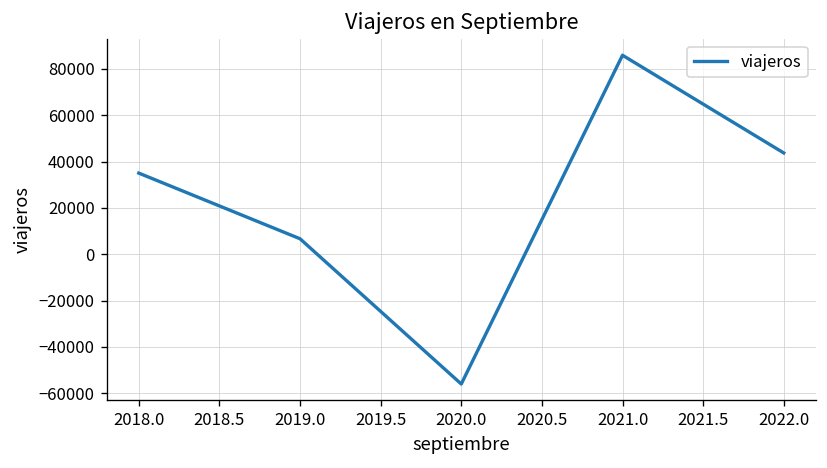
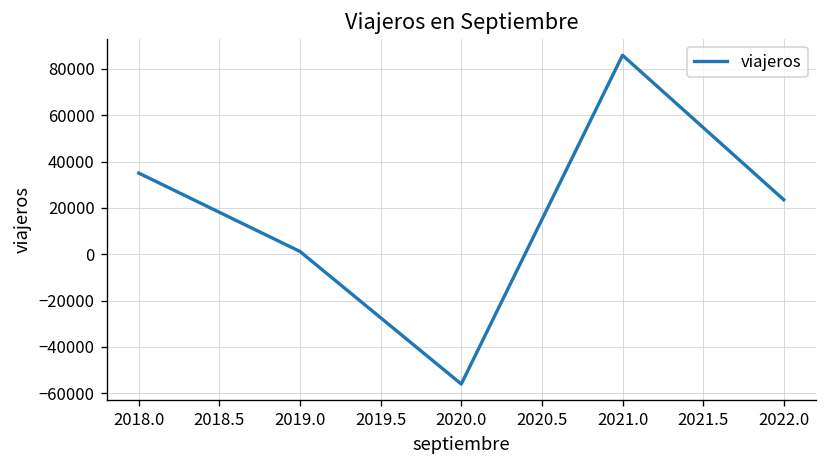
  {
    "2018.0": 35000,
-   "2019.0": 7000,
+   "2019.0": 1000,
    "2020.0": -56000,
    "2021.0": 86000,
-   "2022.0": 44000
+   "2022.0": 24000
  }
